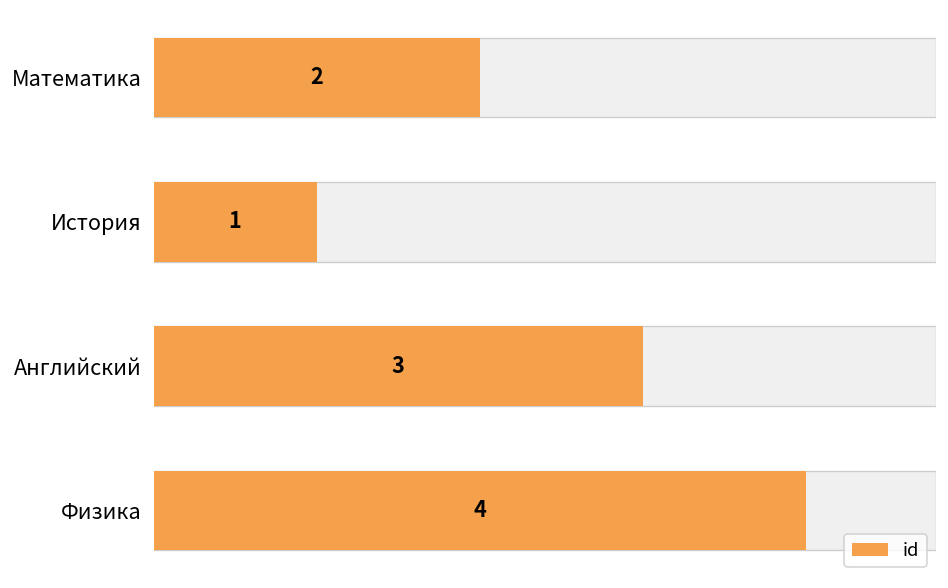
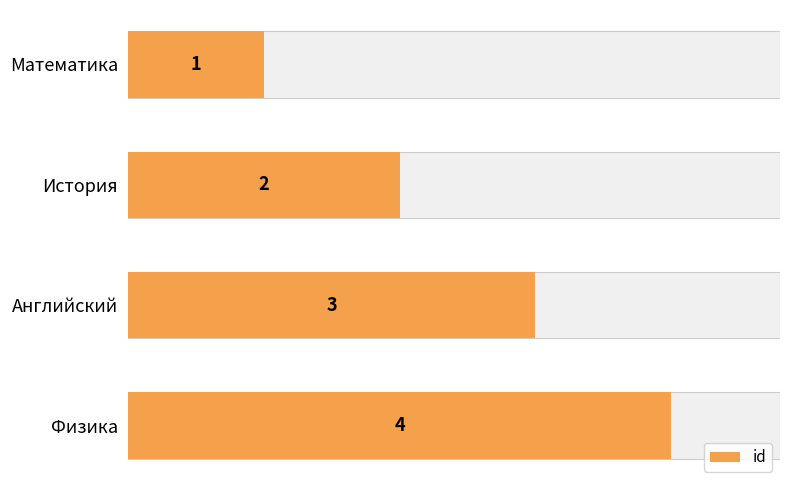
  {
    "id": {
-     "Математика": 2,
-     "История": 1
+     "Математика": 1,
+     "История": 2
    }
  }
